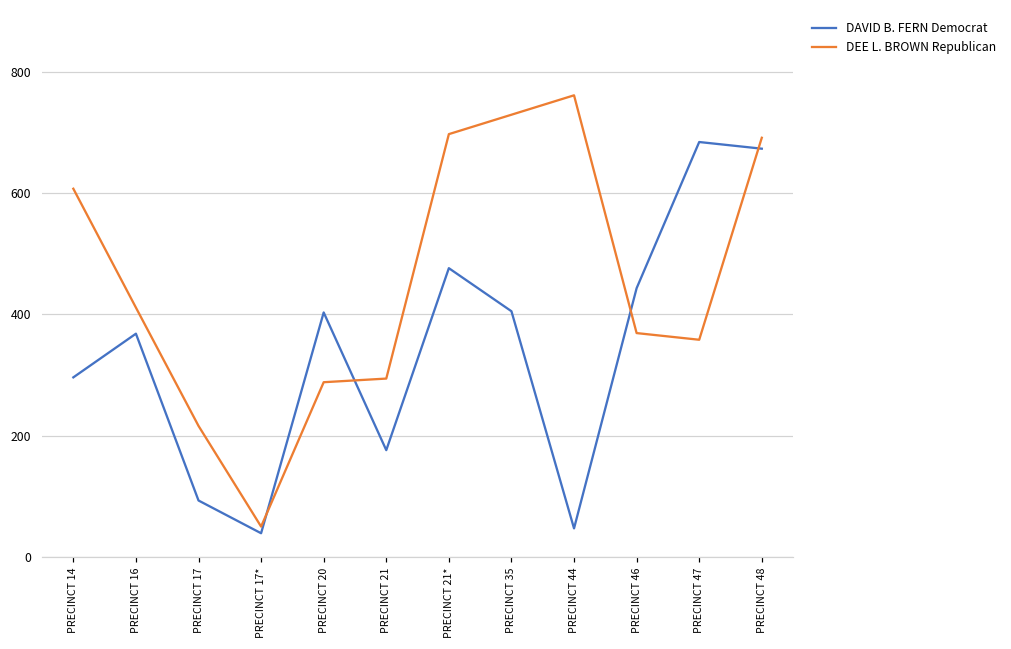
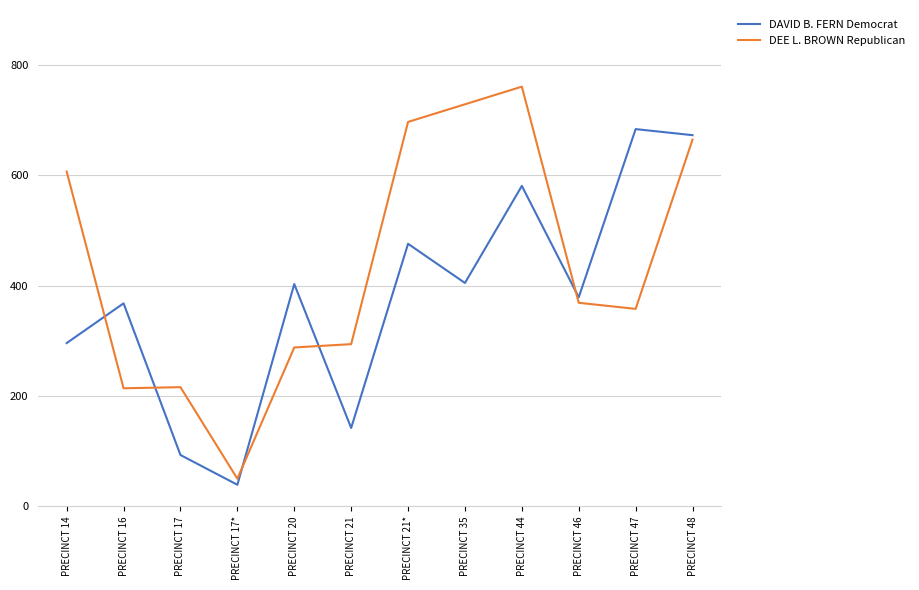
  {
    "DAVID B. FERN Democrat": {
      "PRECINCT 14": 300,
      "PRECINCT 16": 370,
      "PRECINCT 17": 90,
      "PRECINCT 17*": 40,
      "PRECINCT 20": 400,
-     "PRECINCT 21": 180,
+     "PRECINCT 21": 140,
      "PRECINCT 21*": 480,
      "PRECINCT 35": 410,
-     "PRECINCT 44": 50,
-     "PRECINCT 46": 440,
+     "PRECINCT 44": 580,
+     "PRECINCT 46": 380,
      "PRECINCT 47": 680,
      "PRECINCT 48": 670
    },
    "DEE L. BROWN Republican": {
      "PRECINCT 14": 610,
-     "PRECINCT 16": 410,
+     "PRECINCT 16": 210,
      "PRECINCT 17": 220,
      "PRECINCT 17*": 50,
      "PRECINCT 20": 290,
      "PRECINCT 21": 290,
      "PRECINCT 21*": 700,
      "PRECINCT 35": 730,
      "PRECINCT 44": 760,
      "PRECINCT 46": 370,
      "PRECINCT 47": 360,
-     "PRECINCT 48": 690
+     "PRECINCT 48": 670
    }
  }
